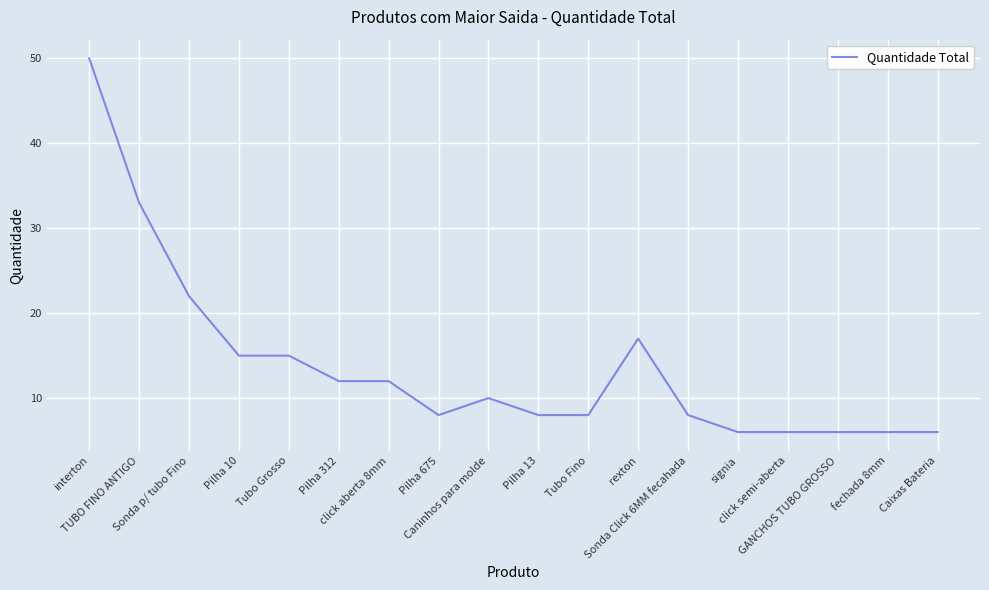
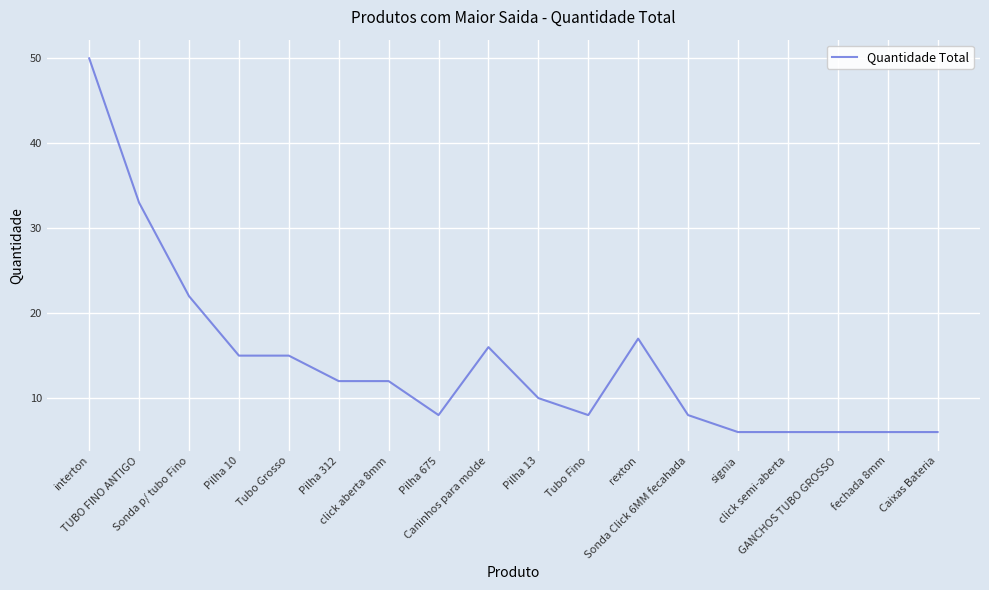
  {
    "interton": 50,
    "TUBO FINO ANTIGO": 33,
    "Sonda p/ tubo Fino": 22,
    "Pilha 10": 15,
    "Tubo Grosso": 15,
    "Pilha 312": 12,
    "click aberta 8mm": 12,
    "Pilha 675": 8,
-   "Caninhos para molde": 10,
-   "Pilha 13": 8,
+   "Caninhos para molde": 16,
+   "Pilha 13": 10,
    "Tubo Fino": 8,
    "rexton": 17,
    "Sonda Click 6MM fecahada": 8,
    "signia": 6,
    "click semi-aberta": 6,
    "GANCHOS TUBO GROSSO": 6,
    "fechada 8mm": 6,
    "Caixas Bateria": 6
  }
